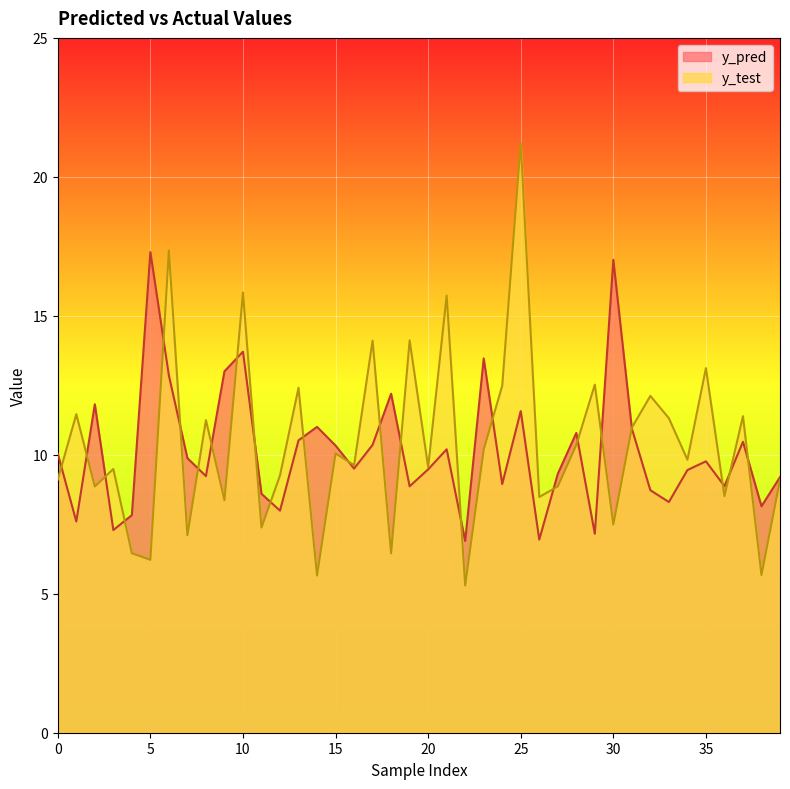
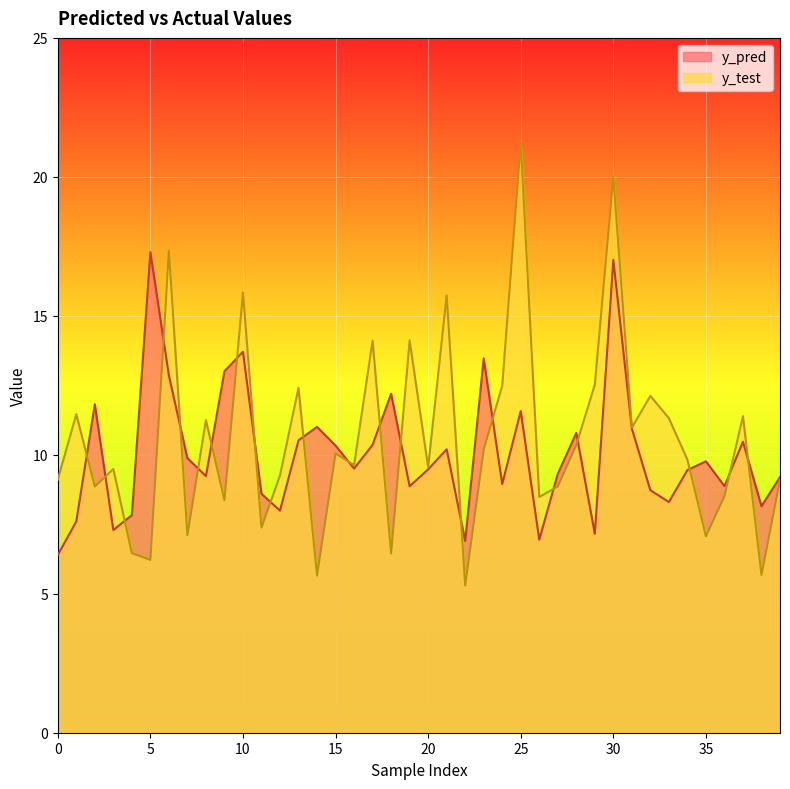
  {
    "y_pred": {
-     "0": 10.0,
+     "0": 6.4,
      "5": 17.3,
      "10": 13.7,
      "15": 10.3,
      "25": 11.6,
      "30": 17.0,
      "35": 9.8
    },
    "y_test": {
      "0": 9.1,
      "5": 6.2,
      "10": 15.8,
      "15": 10.0,
      "25": 21.2,
-     "30": 7.5,
-     "35": 13.1
+     "30": 20.0,
+     "35": 7.1
    }
  }
